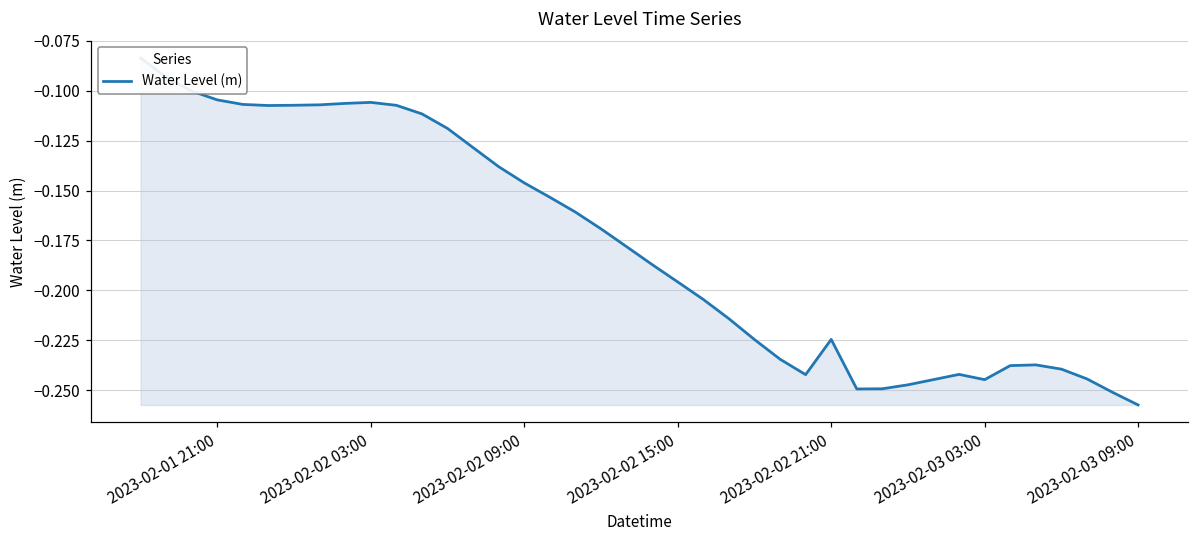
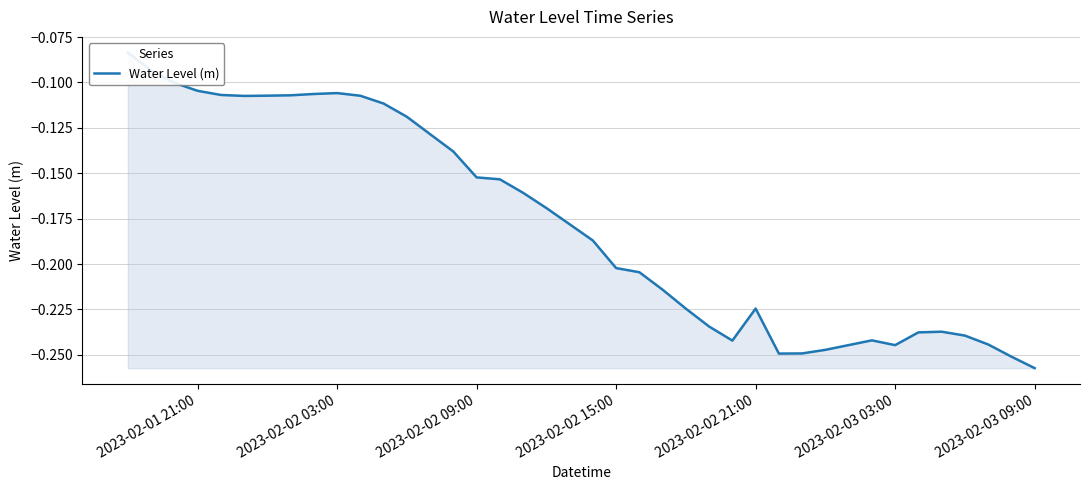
  {
    "2023-02-01 21:00": -0.105,
    "2023-02-02 03:00": -0.106,
-   "2023-02-02 09:00": -0.146,
-   "2023-02-02 15:00": -0.196,
+   "2023-02-02 09:00": -0.152,
+   "2023-02-02 15:00": -0.202,
    "2023-02-02 21:00": -0.225,
    "2023-02-03 03:00": -0.245,
    "2023-02-03 09:00": -0.257
  }
